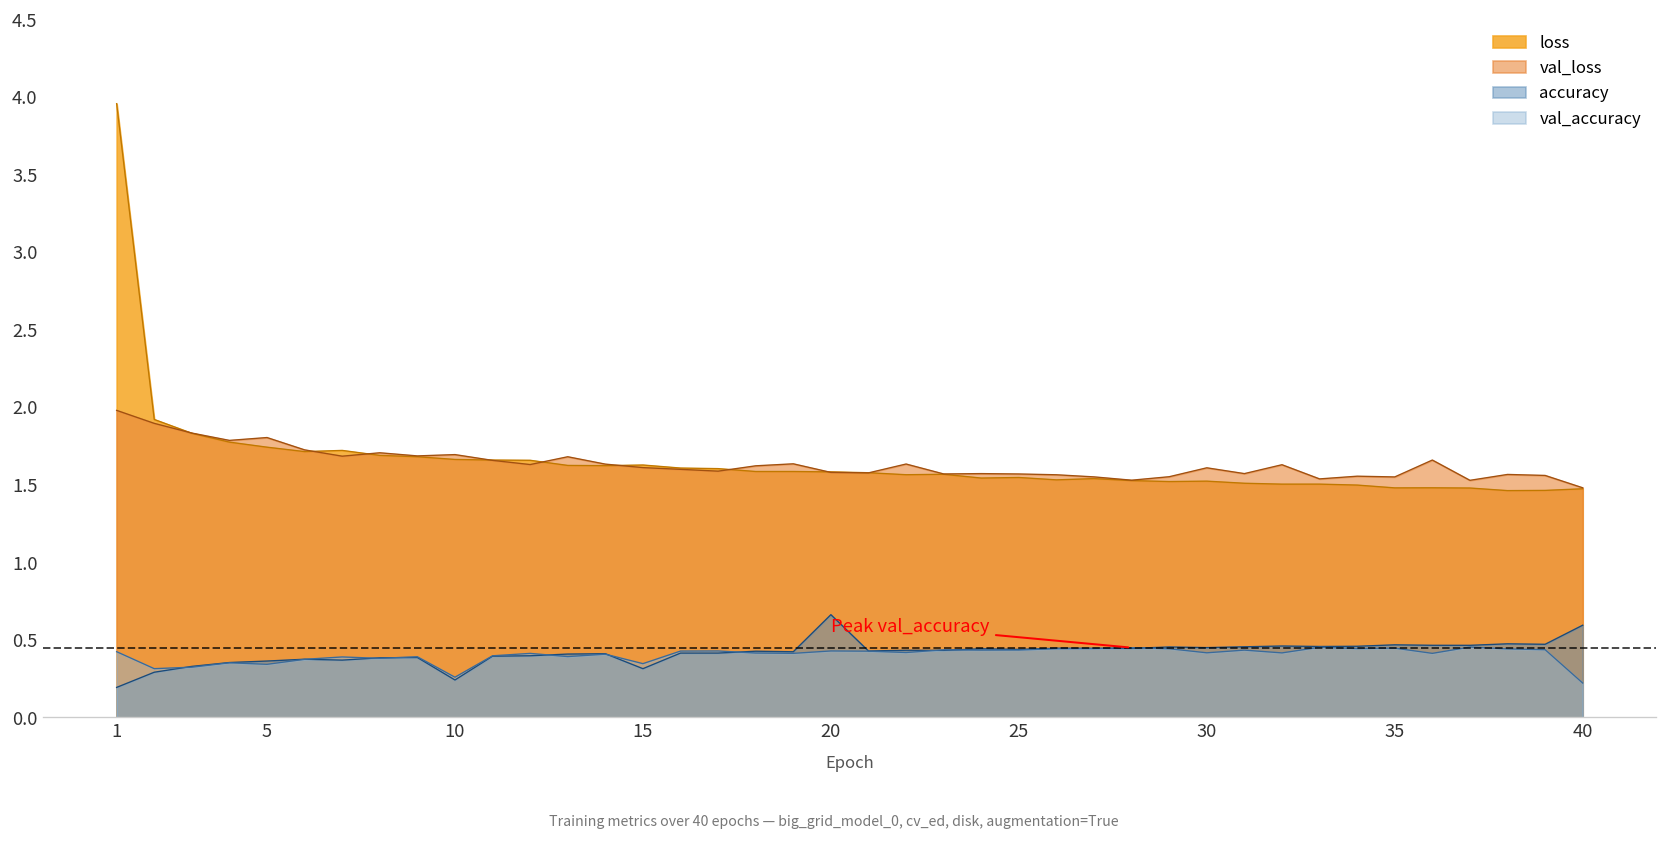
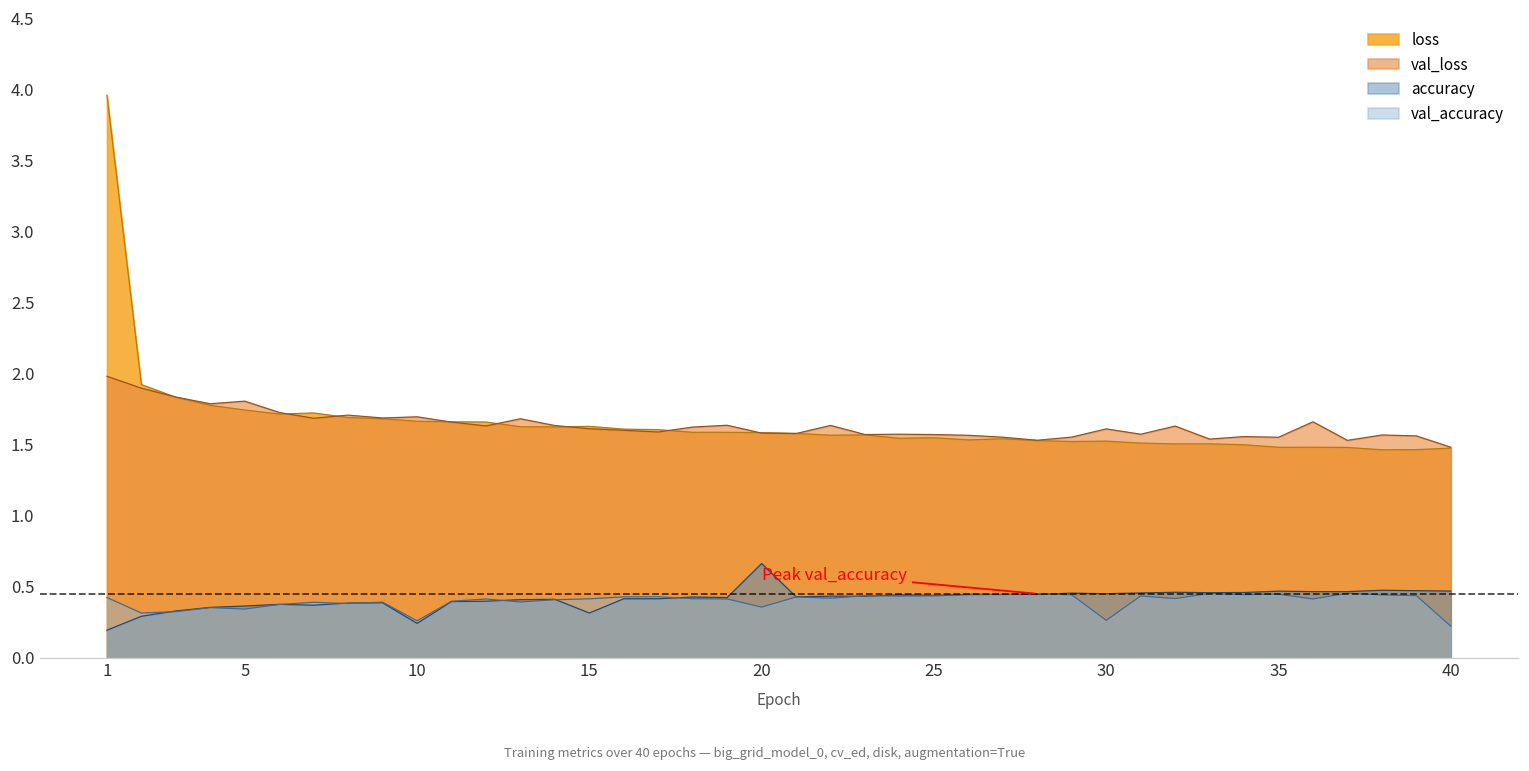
  {
    "accuracy": {
      "1": 0.19,
      "5": 0.36,
      "15": 0.31,
      "20": 0.66,
      "30": 0.45,
      "35": 0.47,
-     "40": 0.59
+     "40": 0.47
    },
    "val_accuracy": {
      "1": 0.42,
      "5": 0.34,
-     "15": 0.35,
-     "20": 0.43,
-     "30": 0.42,
+     "15": 0.41,
+     "20": 0.36,
+     "30": 0.26,
      "35": 0.45,
      "40": 0.22
    }
  }
